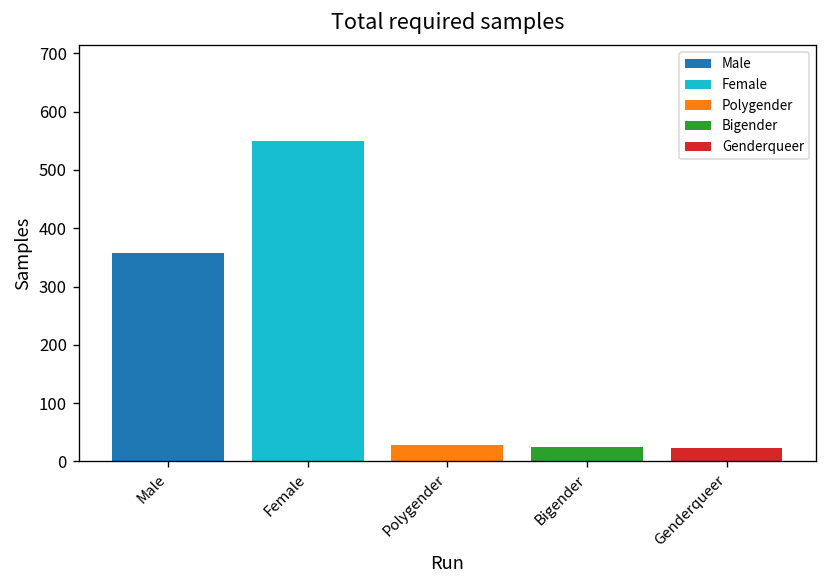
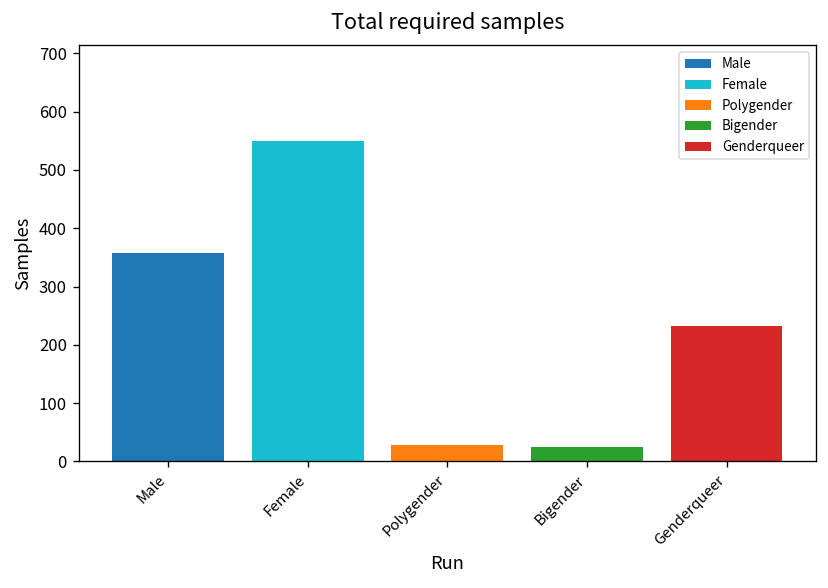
  {
    "Male": {
      "Male": 360,
      "Female": 0,
      "Polygender": 0,
      "Bigender": 0,
      "Genderqueer": 0
    },
    "Genderqueer": {
-     "Genderqueer": 20
+     "Genderqueer": 230
    }
  }
